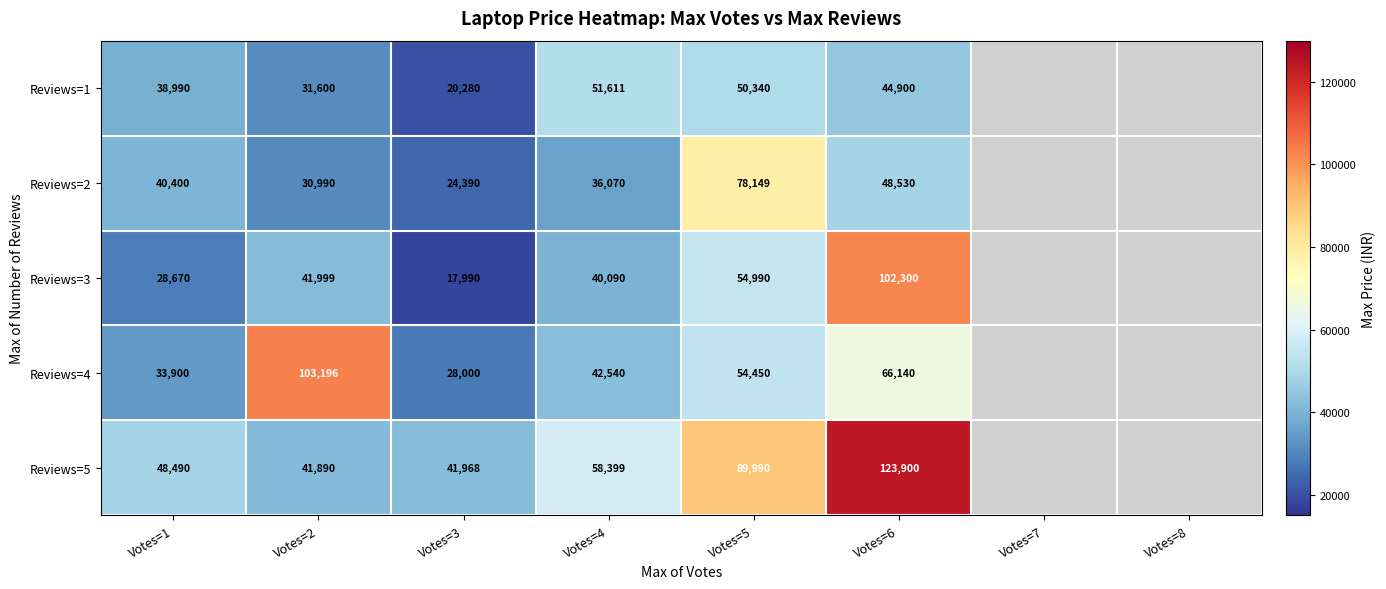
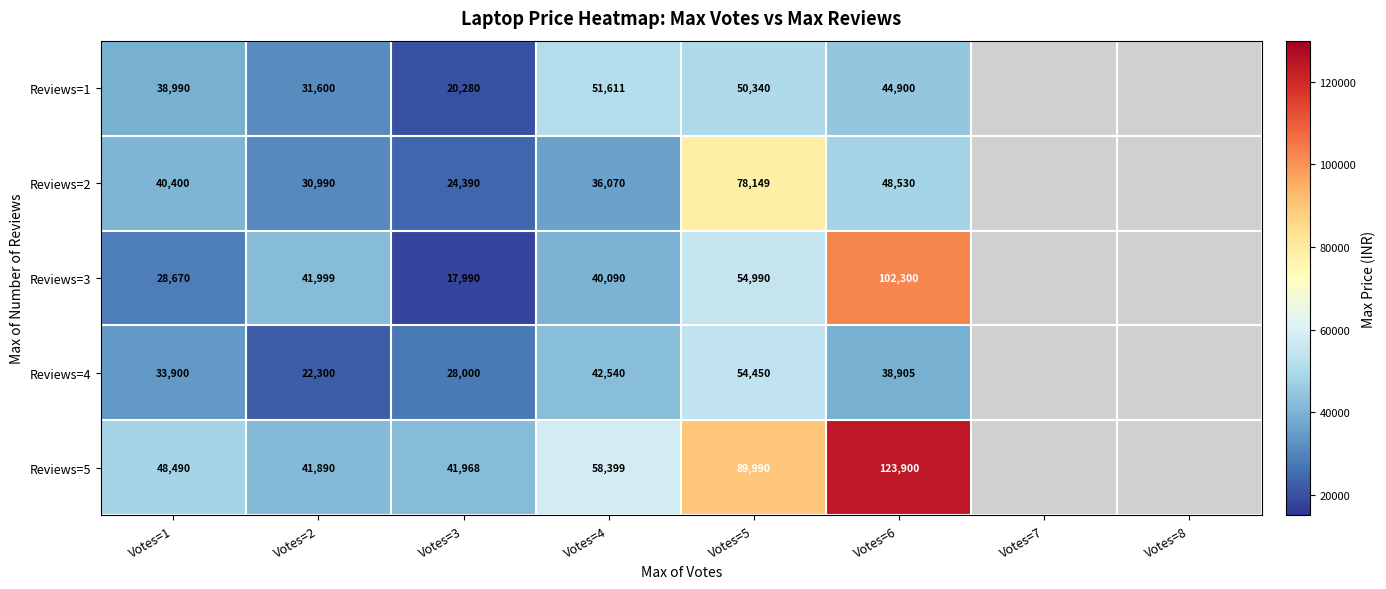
  {
    "Reviews=1": {
      "Votes=1": "38,990",
      "Votes=2": "31,600",
      "Votes=3": "20,280",
      "Votes=4": "51,611",
      "Votes=5": "50,340",
      "Votes=6": "44,900"
    },
    "Reviews=2": {
      "Votes=1": "40,400",
      "Votes=2": "30,990",
      "Votes=3": "24,390",
      "Votes=4": "36,070",
      "Votes=5": "78,149",
      "Votes=6": "48,530"
    },
    "Reviews=3": {
      "Votes=1": "28,670",
      "Votes=2": "41,999",
      "Votes=3": "17,990",
      "Votes=4": "40,090",
      "Votes=5": "54,990",
      "Votes=6": "102,300"
    },
    "Reviews=4": {
      "Votes=1": "33,900",
-     "Votes=2": "103,196",
+     "Votes=2": "22,300",
      "Votes=3": "28,000",
      "Votes=4": "42,540",
      "Votes=5": "54,450",
-     "Votes=6": "66,140"
+     "Votes=6": "38,905"
    },
    "Reviews=5": {
      "Votes=1": "48,490",
      "Votes=2": "41,890",
      "Votes=3": "41,968",
      "Votes=4": "58,399",
      "Votes=5": "89,990",
      "Votes=6": "123,900"
    }
  }
